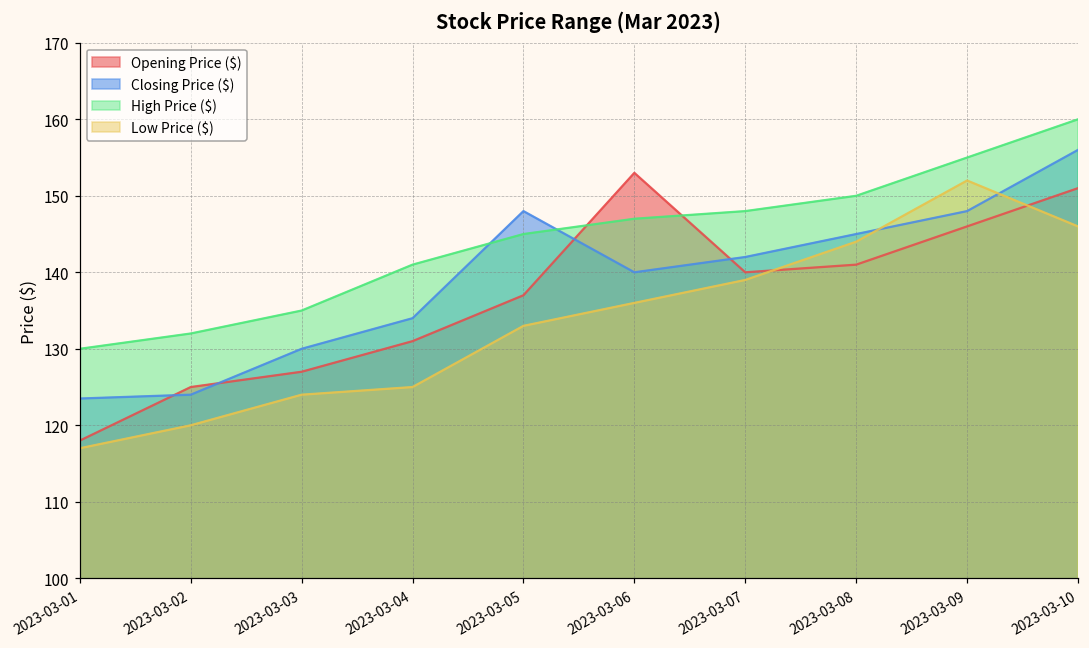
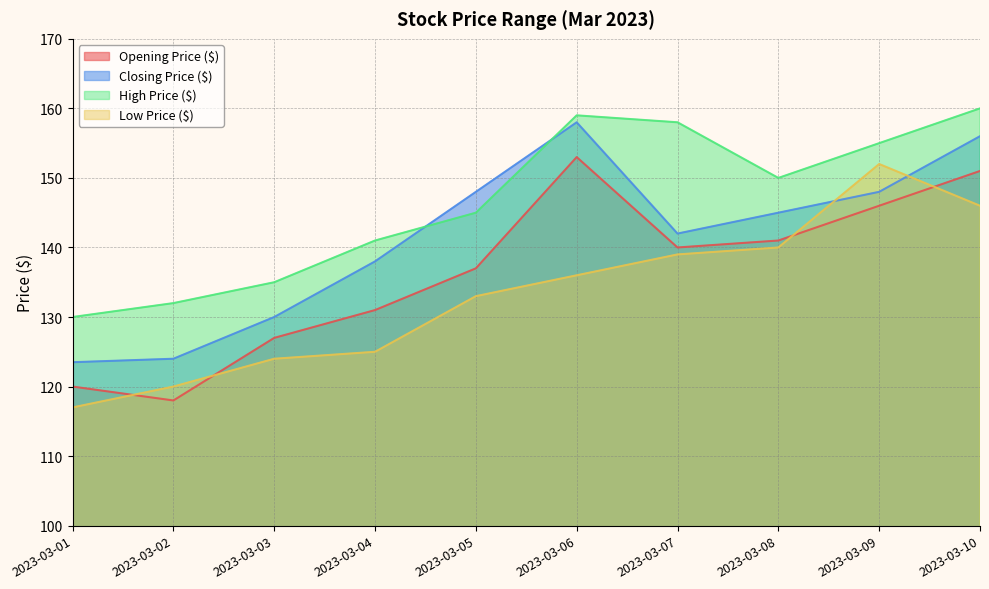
  {
    "Opening Price ($)": {
-     "2023-03-01": 118,
-     "2023-03-02": 125,
+     "2023-03-01": 120,
+     "2023-03-02": 118,
      "2023-03-03": 127,
      "2023-03-04": 131,
      "2023-03-05": 137,
      "2023-03-06": 153,
      "2023-03-07": 140,
      "2023-03-08": 141,
      "2023-03-09": 146,
      "2023-03-10": 151
    },
    "Closing Price ($)": {
      "2023-03-01": 124,
      "2023-03-02": 124,
      "2023-03-03": 130,
-     "2023-03-04": 134,
+     "2023-03-04": 138,
      "2023-03-05": 148,
-     "2023-03-06": 140,
+     "2023-03-06": 158,
      "2023-03-07": 142,
      "2023-03-08": 145,
      "2023-03-09": 148,
      "2023-03-10": 156
    },
    "High Price ($)": {
      "2023-03-01": 130,
      "2023-03-02": 132,
      "2023-03-03": 135,
      "2023-03-04": 141,
      "2023-03-05": 145,
-     "2023-03-06": 147,
-     "2023-03-07": 148,
+     "2023-03-06": 159,
+     "2023-03-07": 158,
      "2023-03-08": 150,
      "2023-03-09": 155,
      "2023-03-10": 160
    },
    "Low Price ($)": {
      "2023-03-01": 117,
      "2023-03-02": 120,
      "2023-03-03": 124,
      "2023-03-04": 125,
      "2023-03-05": 133,
      "2023-03-06": 136,
      "2023-03-07": 139,
-     "2023-03-08": 144,
+     "2023-03-08": 140,
      "2023-03-09": 152,
      "2023-03-10": 146
    }
  }
